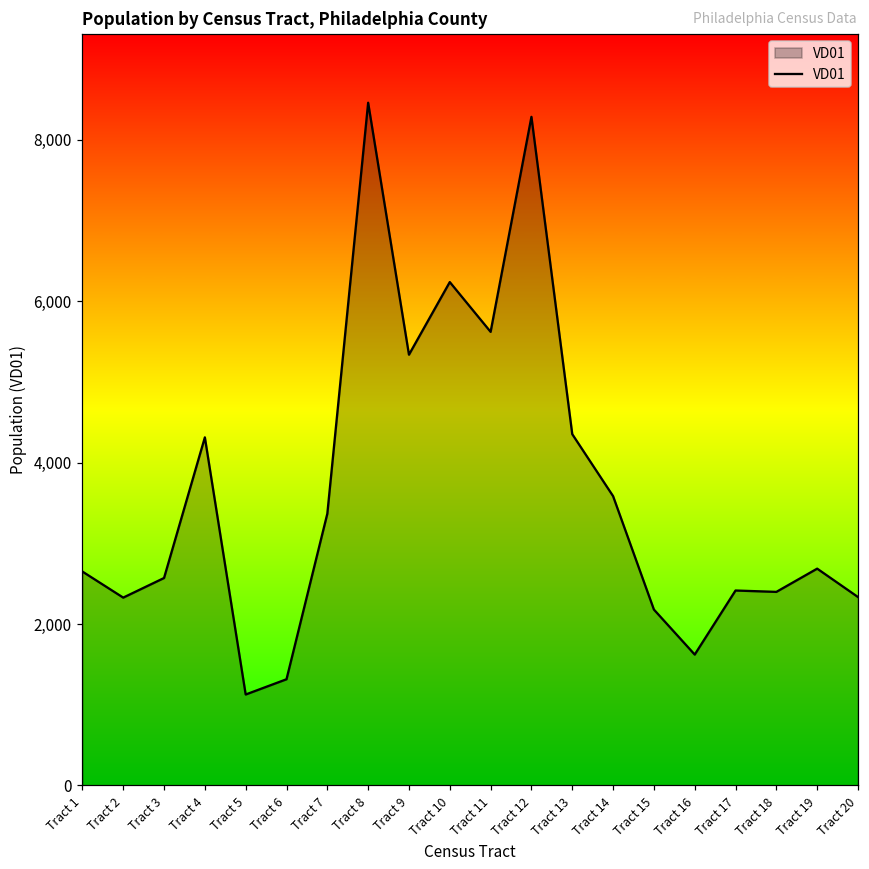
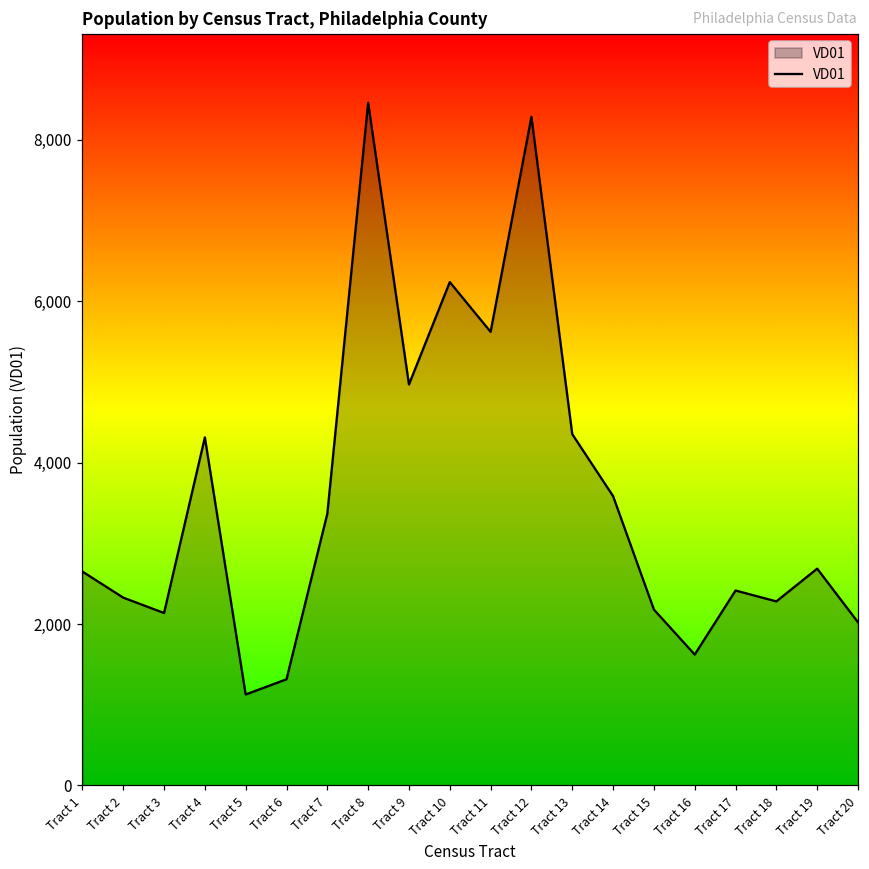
  {
    "Tract 1": "2,700",
    "Tract 2": "2,300",
-   "Tract 3": "2,600",
+   "Tract 3": "2,100",
    "Tract 4": "4,300",
    "Tract 5": "1,100",
    "Tract 6": "1,300",
    "Tract 7": "3,400",
    "Tract 8": "8,500",
-   "Tract 9": "5,300",
+   "Tract 9": "5,000",
    "Tract 10": "6,200",
    "Tract 11": "5,600",
    "Tract 12": "8,300",
    "Tract 13": "4,400",
    "Tract 14": "3,600",
    "Tract 15": "2,200",
    "Tract 16": "1,600",
    "Tract 17": "2,400",
-   "Tract 18": "2,400",
+   "Tract 18": "2,300",
    "Tract 19": "2,700",
-   "Tract 20": "2,300"
+   "Tract 20": "2,000"
  }
